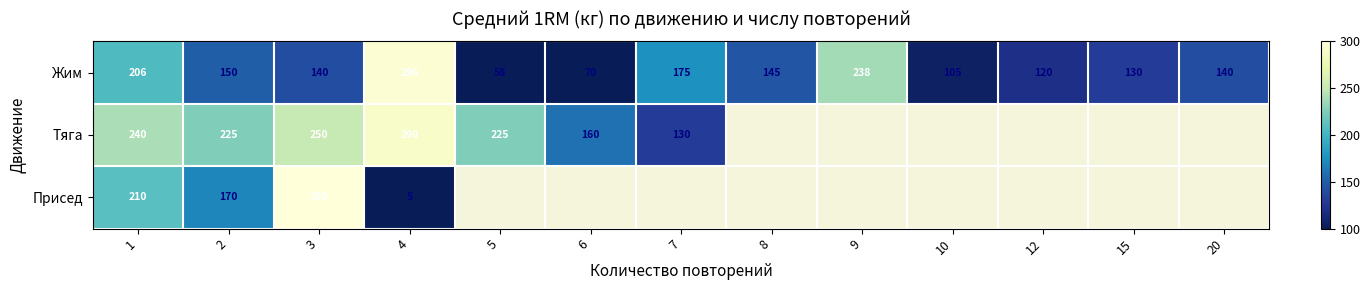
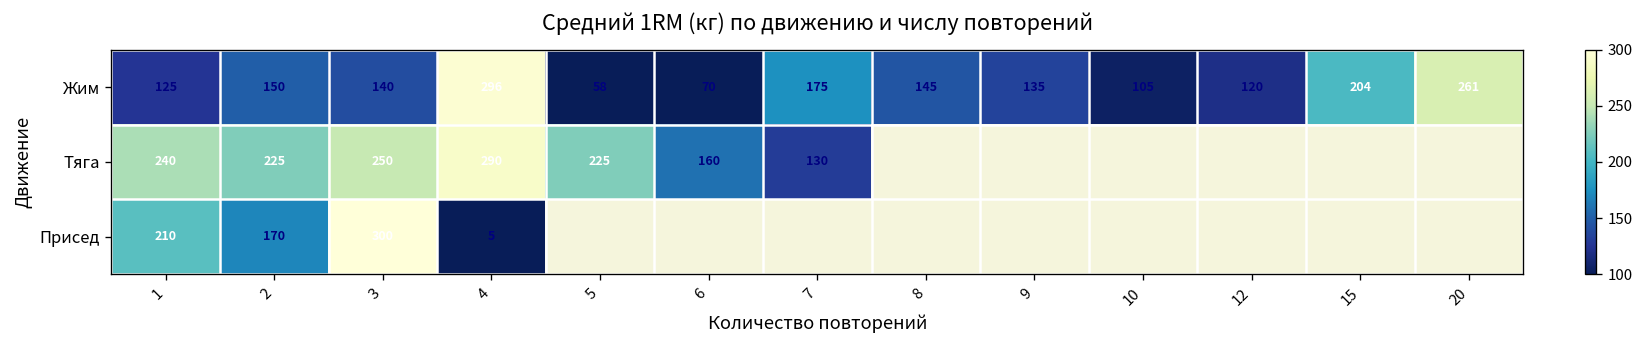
  {
    "Жим": {
-     "1": 206,
+     "1": 125,
      "2": 150,
      "3": 140,
      "7": 175,
      "8": 145,
-     "9": 238,
-     "15": 130,
-     "20": 140
+     "9": 135,
+     "15": 204,
+     "20": 261
    },
    "Тяга": {
      "1": 240,
      "2": 225,
      "3": 250,
      "4": 290,
      "5": 225,
      "6": 160,
      "7": 130
    },
    "Присед": {
      "1": 210,
      "2": 170
    }
  }
